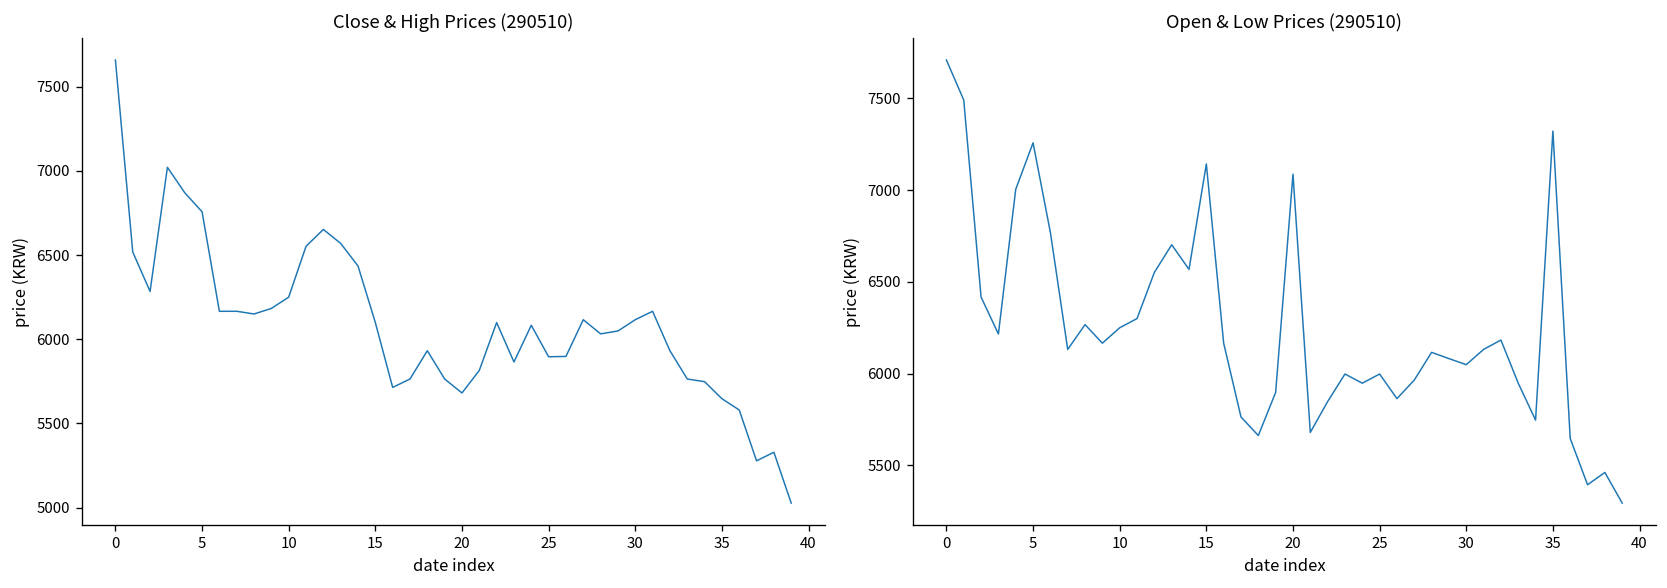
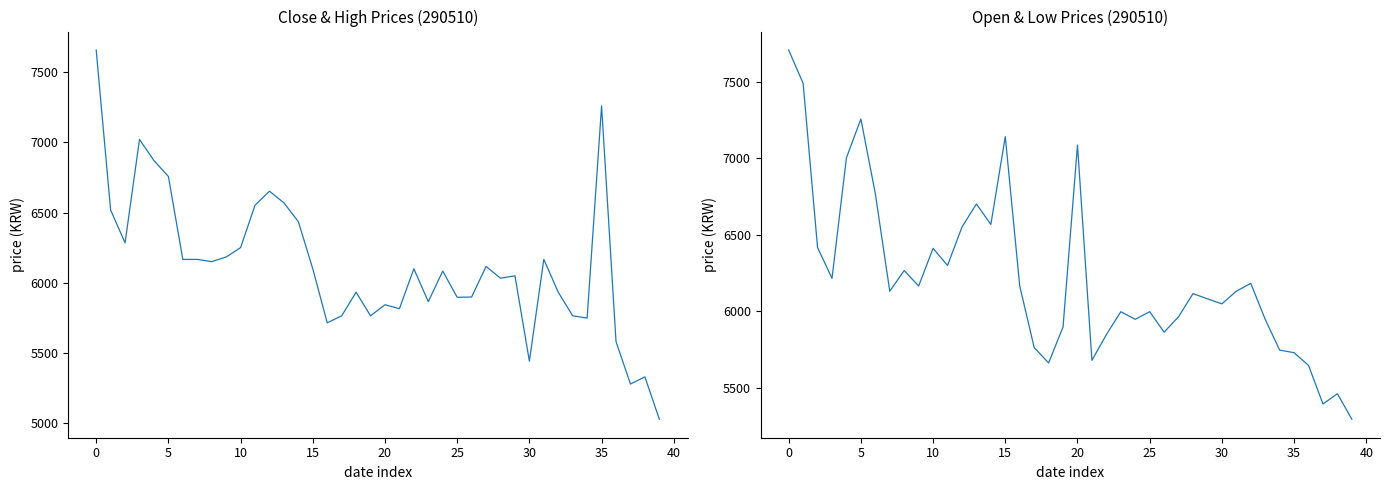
  {
    "Close & High Prices (290510)": {
      "0": 7660,
      "5": 6760,
      "10": 6250,
      "15": 6100,
-     "20": 5680,
+     "20": 5840,
      "25": 5900,
-     "30": 6120,
-     "35": 5650
+     "30": 5440,
+     "35": 7260
    },
    "Open & Low Prices (290510)": {
      "0": 7710,
      "5": 7260,
-     "10": 6250,
+     "10": 6410,
      "15": 7140,
      "20": 7090,
      "25": 6000,
      "30": 6050,
-     "35": 7320
+     "35": 5730
    }
  }
